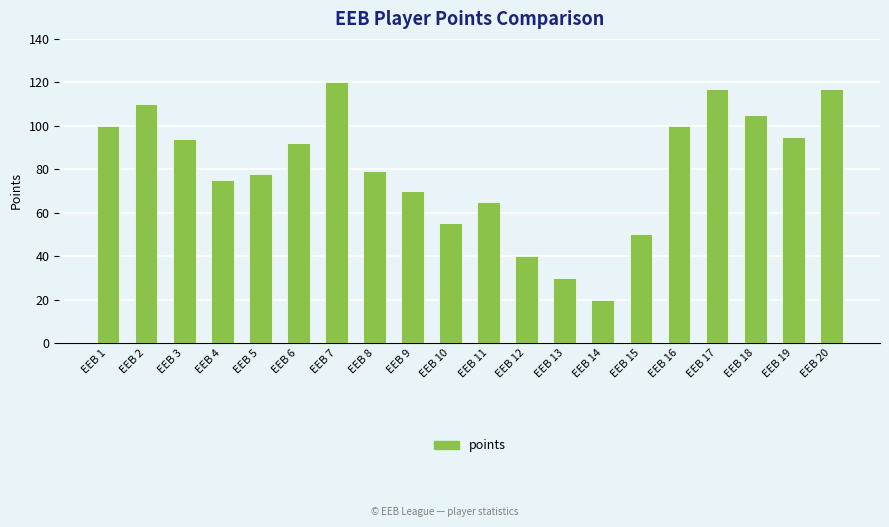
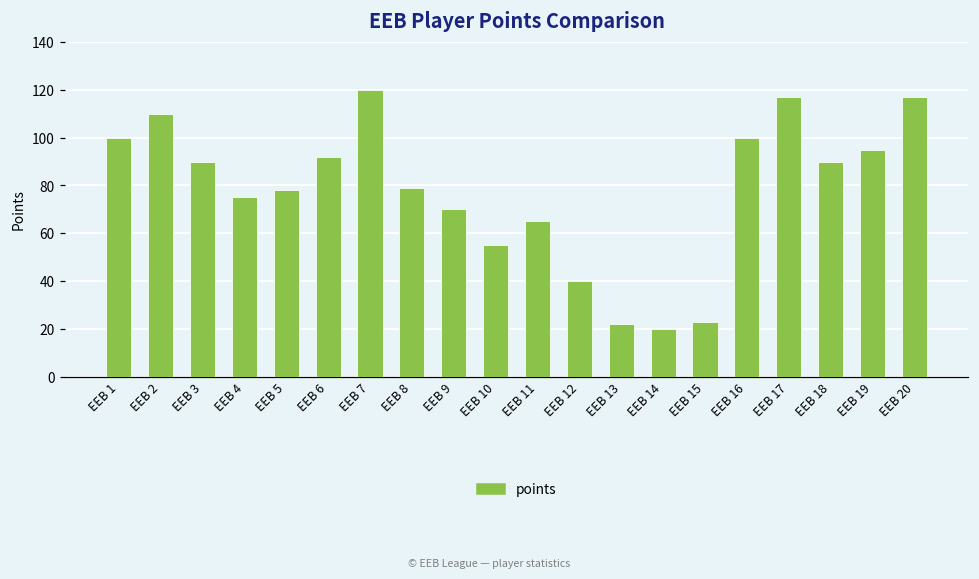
  {
    "EEB 1": 100,
    "EEB 2": 110,
-   "EEB 3": 94,
+   "EEB 3": 90,
    "EEB 4": 75,
    "EEB 5": 78,
    "EEB 6": 92,
    "EEB 7": 120,
    "EEB 8": 79,
    "EEB 9": 70,
    "EEB 10": 55,
    "EEB 11": 65,
    "EEB 12": 40,
-   "EEB 13": 30,
+   "EEB 13": 22,
    "EEB 14": 20,
-   "EEB 15": 50,
+   "EEB 15": 23,
    "EEB 16": 100,
    "EEB 17": 117,
-   "EEB 18": 105,
+   "EEB 18": 90,
    "EEB 19": 95,
    "EEB 20": 117
  }
